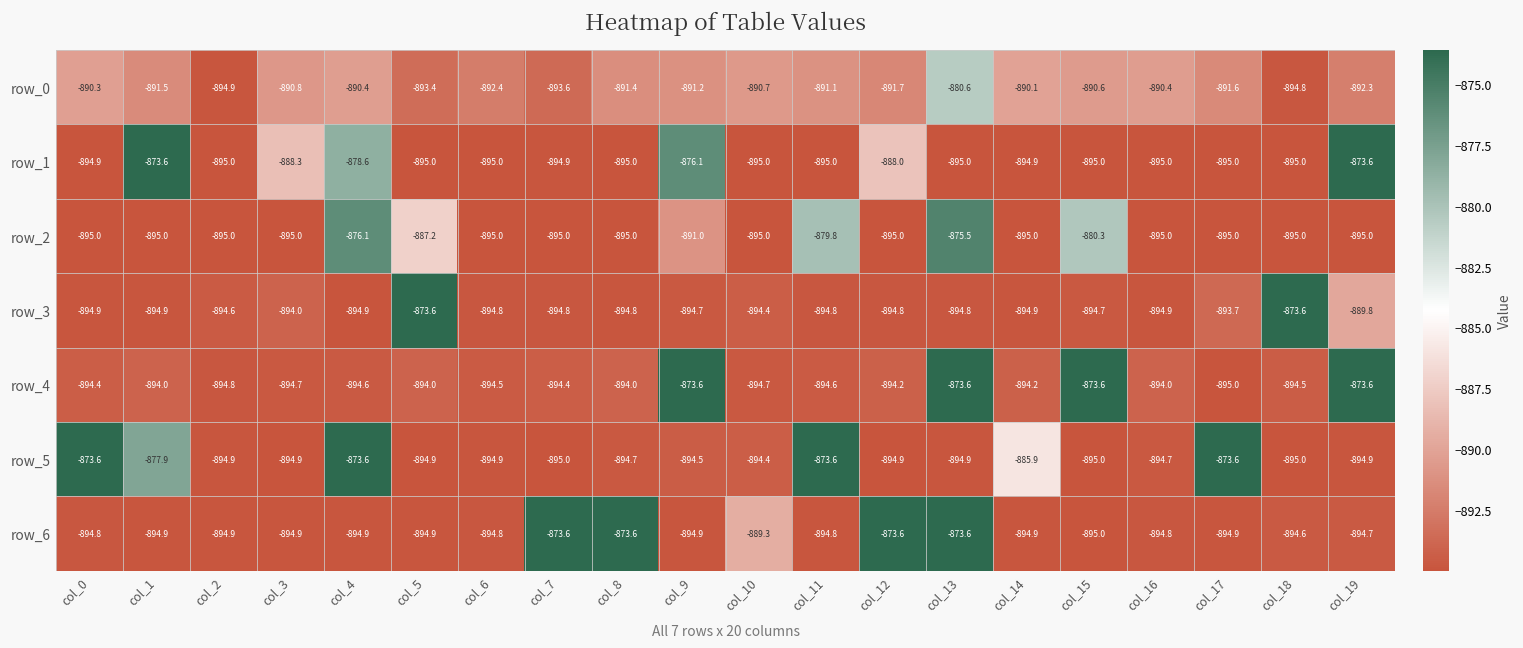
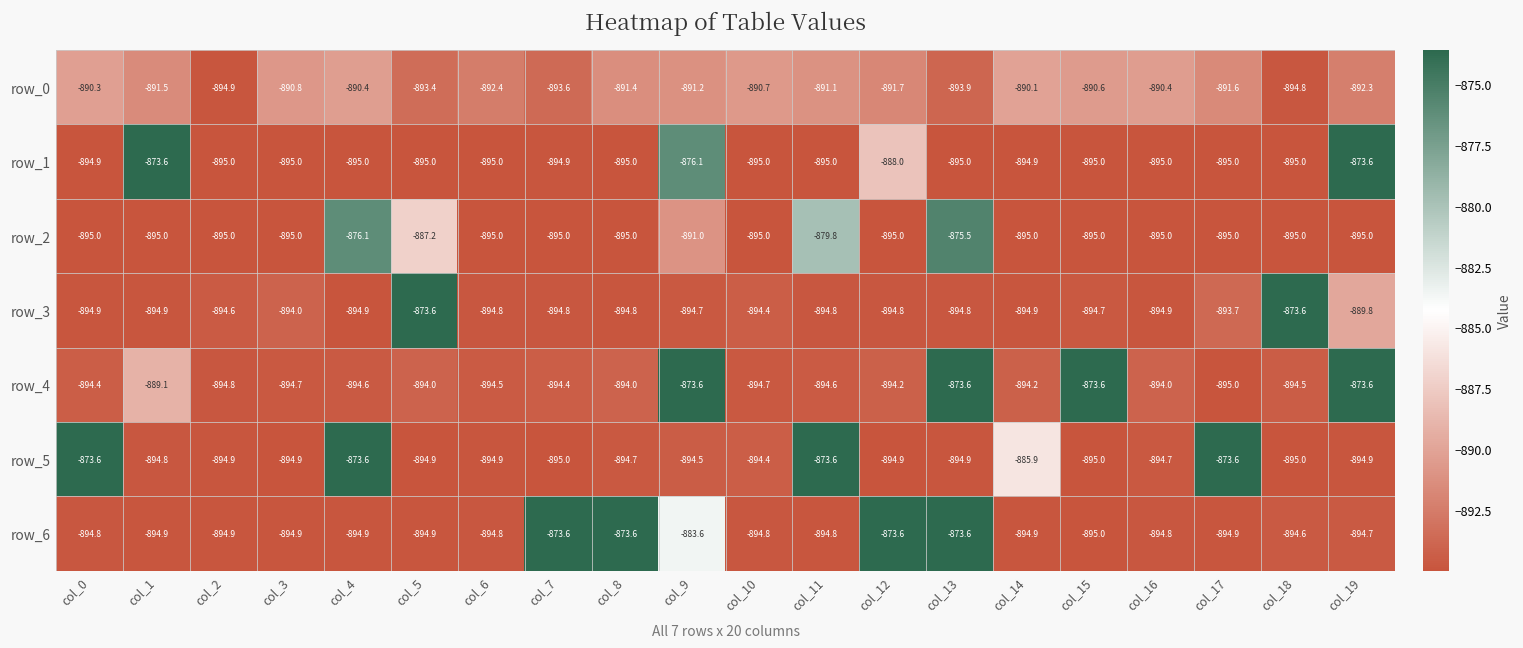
  {
    "row_0": {
      "col_0": -890.3,
      "col_1": -891.5,
      "col_2": -894.9,
      "col_3": -890.8,
      "col_4": -890.4,
      "col_5": -893.4,
      "col_6": -892.4,
      "col_7": -893.6,
      "col_8": -891.4,
      "col_9": -891.2,
      "col_10": -890.7,
      "col_11": -891.1,
      "col_12": -891.7,
-     "col_13": -880.6,
+     "col_13": -893.9,
      "col_14": -890.1,
      "col_15": -890.6,
      "col_16": -890.4,
      "col_17": -891.6,
      "col_18": -894.8,
      "col_19": -892.3
    },
    "row_1": {
      "col_0": -894.9,
      "col_1": -873.6,
      "col_2": -895.0,
-     "col_3": -888.3,
-     "col_4": -878.6,
+     "col_3": -895.0,
+     "col_4": -895.0,
      "col_5": -895.0,
      "col_6": -895.0,
      "col_7": -894.9,
      "col_8": -895.0,
      "col_9": -876.1,
      "col_10": -895.0,
      "col_11": -895.0,
      "col_12": -888.0,
      "col_13": -895.0,
      "col_14": -894.9,
      "col_15": -895.0,
      "col_16": -895.0,
      "col_17": -895.0,
      "col_18": -895.0,
      "col_19": -873.6
    },
    "row_2": {
      "col_0": -895.0,
      "col_1": -895.0,
      "col_2": -895.0,
      "col_3": -895.0,
      "col_4": -876.1,
      "col_5": -887.2,
      "col_6": -895.0,
      "col_7": -895.0,
      "col_8": -895.0,
      "col_9": -891.0,
      "col_10": -895.0,
      "col_11": -879.8,
      "col_12": -895.0,
      "col_13": -875.5,
      "col_14": -895.0,
-     "col_15": -880.3,
+     "col_15": -895.0,
      "col_16": -895.0,
      "col_17": -895.0,
      "col_18": -895.0,
      "col_19": -895.0
    },
    "row_3": {
      "col_0": -894.9,
      "col_1": -894.9,
      "col_2": -894.6,
      "col_3": -894.0,
      "col_4": -894.9,
      "col_5": -873.6,
      "col_6": -894.8,
      "col_7": -894.8,
      "col_8": -894.8,
      "col_9": -894.7,
      "col_10": -894.4,
      "col_11": -894.8,
      "col_12": -894.8,
      "col_13": -894.8,
      "col_14": -894.9,
      "col_15": -894.7,
      "col_16": -894.9,
      "col_17": -893.7,
      "col_18": -873.6,
      "col_19": -889.8
    },
    "row_4": {
      "col_0": -894.4,
-     "col_1": -894.0,
+     "col_1": -889.1,
      "col_2": -894.8,
      "col_3": -894.7,
      "col_4": -894.6,
      "col_5": -894.0,
      "col_6": -894.5,
      "col_7": -894.4,
      "col_8": -894.0,
      "col_9": -873.6,
      "col_10": -894.7,
      "col_11": -894.6,
      "col_12": -894.2,
      "col_13": -873.6,
      "col_14": -894.2,
      "col_15": -873.6,
      "col_16": -894.0,
      "col_17": -895.0,
      "col_18": -894.5,
      "col_19": -873.6
    },
    "row_5": {
      "col_0": -873.6,
-     "col_1": -877.9,
+     "col_1": -894.8,
      "col_2": -894.9,
      "col_3": -894.9,
      "col_4": -873.6,
      "col_5": -894.9,
      "col_6": -894.9,
      "col_7": -895.0,
      "col_8": -894.7,
      "col_9": -894.5,
      "col_10": -894.4,
      "col_11": -873.6,
      "col_12": -894.9,
      "col_13": -894.9,
      "col_14": -885.9,
      "col_15": -895.0,
      "col_16": -894.7,
      "col_17": -873.6,
      "col_18": -895.0,
      "col_19": -894.9
    },
    "row_6": {
      "col_0": -894.8,
      "col_1": -894.9,
      "col_2": -894.9,
      "col_3": -894.9,
      "col_4": -894.9,
      "col_5": -894.9,
      "col_6": -894.8,
      "col_7": -873.6,
      "col_8": -873.6,
-     "col_9": -894.9,
-     "col_10": -889.3,
+     "col_9": -883.6,
+     "col_10": -894.8,
      "col_11": -894.8,
      "col_12": -873.6,
      "col_13": -873.6,
      "col_14": -894.9,
      "col_15": -895.0,
      "col_16": -894.8,
      "col_17": -894.9,
      "col_18": -894.6,
      "col_19": -894.7
    }
  }
